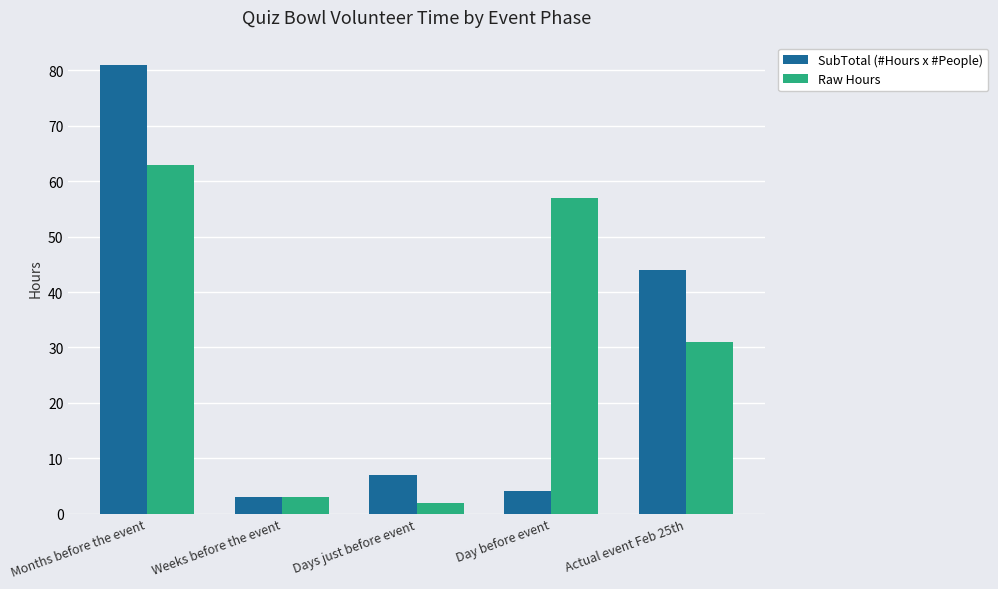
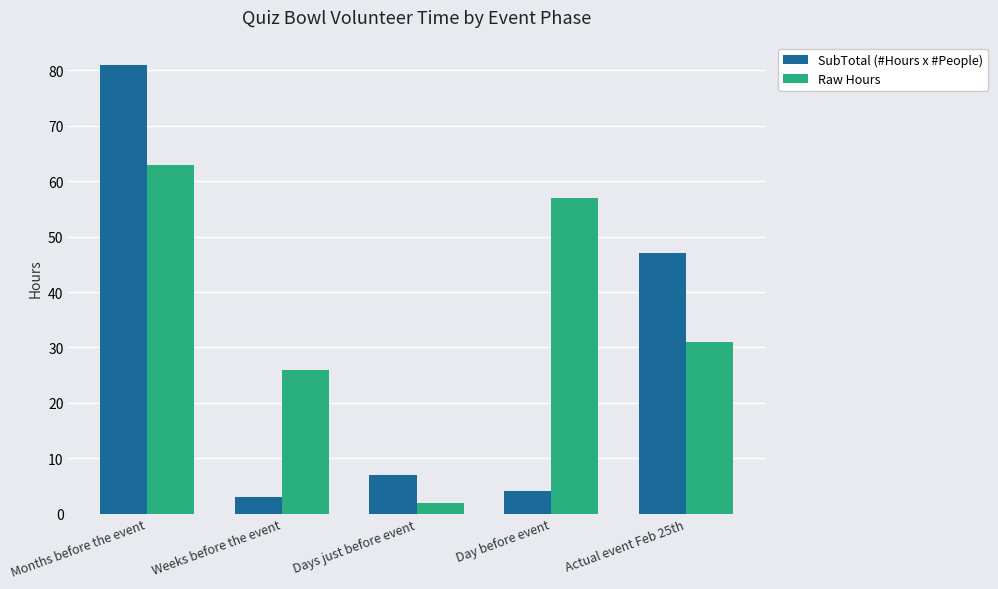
  {
    "SubTotal (#Hours x #People)": {
      "Months before the event": 81,
      "Weeks before the event": 3,
      "Days just before event": 7,
      "Day before event": 4,
-     "Actual event Feb 25th": 44
+     "Actual event Feb 25th": 47
    },
    "Raw Hours": {
      "Months before the event": 63,
-     "Weeks before the event": 3,
+     "Weeks before the event": 26,
      "Days just before event": 2,
      "Day before event": 57,
      "Actual event Feb 25th": 31
    }
  }
